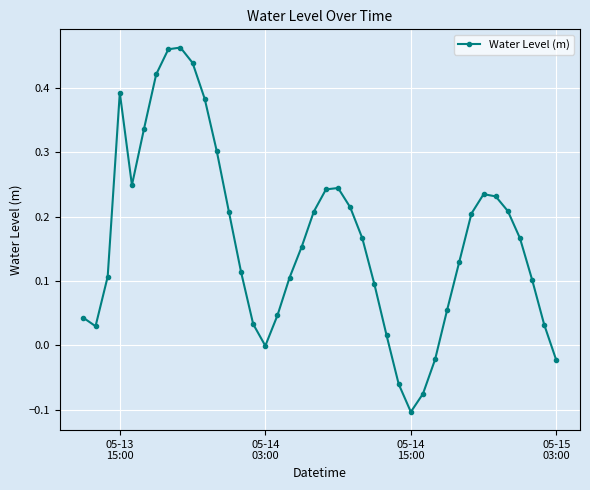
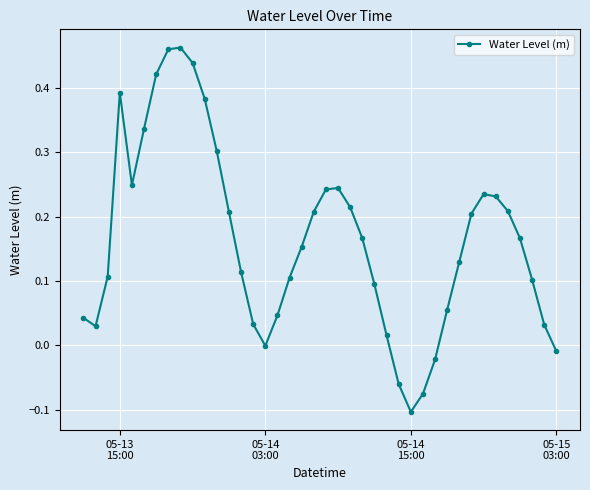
  {
    "05-13 15:00": 0.39,
    "05-14 03:00": 0.00,
    "05-14 15:00": -0.10,
-   "05-15 03:00": -0.02
+   "05-15 03:00": -0.01
  }
